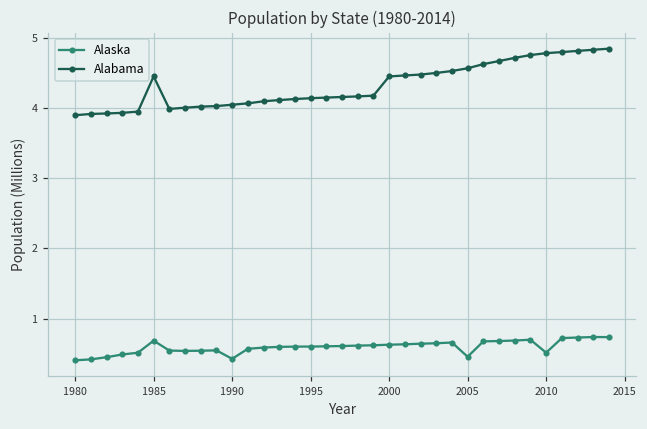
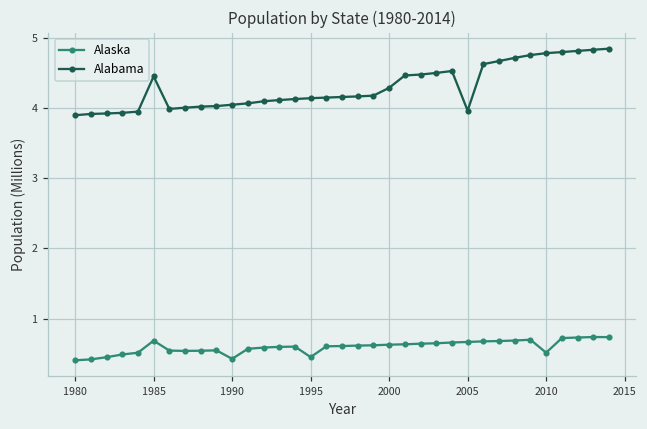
  {
    "Alaska": {
      "1980": 0.4,
      "1985": 0.7,
      "1990": 0.4,
-     "1995": 0.6,
+     "1995": 0.5,
      "2000": 0.6,
-     "2005": 0.5,
+     "2005": 0.7,
      "2010": 0.5
    },
    "Alabama": {
      "1980": 3.9,
      "1985": 4.5,
      "1990": 4.1,
      "1995": 4.1,
-     "2000": 4.5,
-     "2005": 4.6,
+     "2000": 4.3,
+     "2005": 4.0,
      "2010": 4.8
    }
  }
